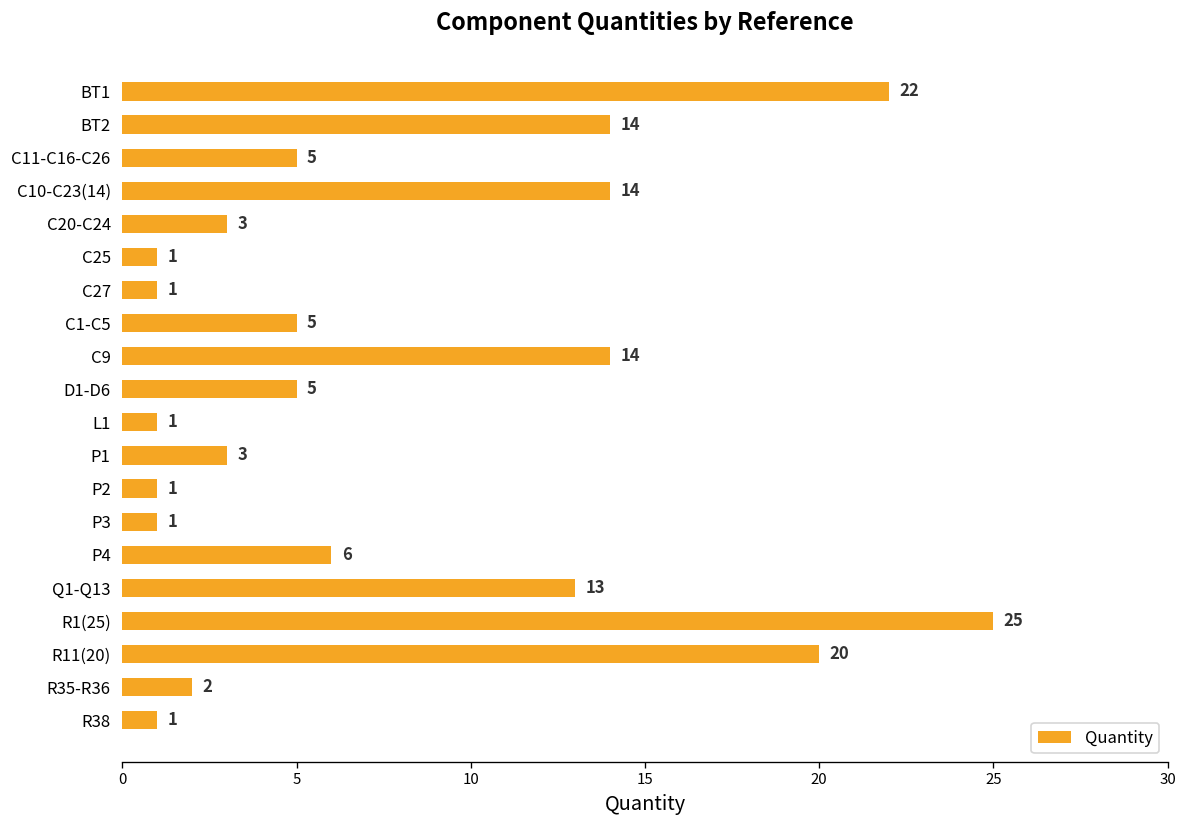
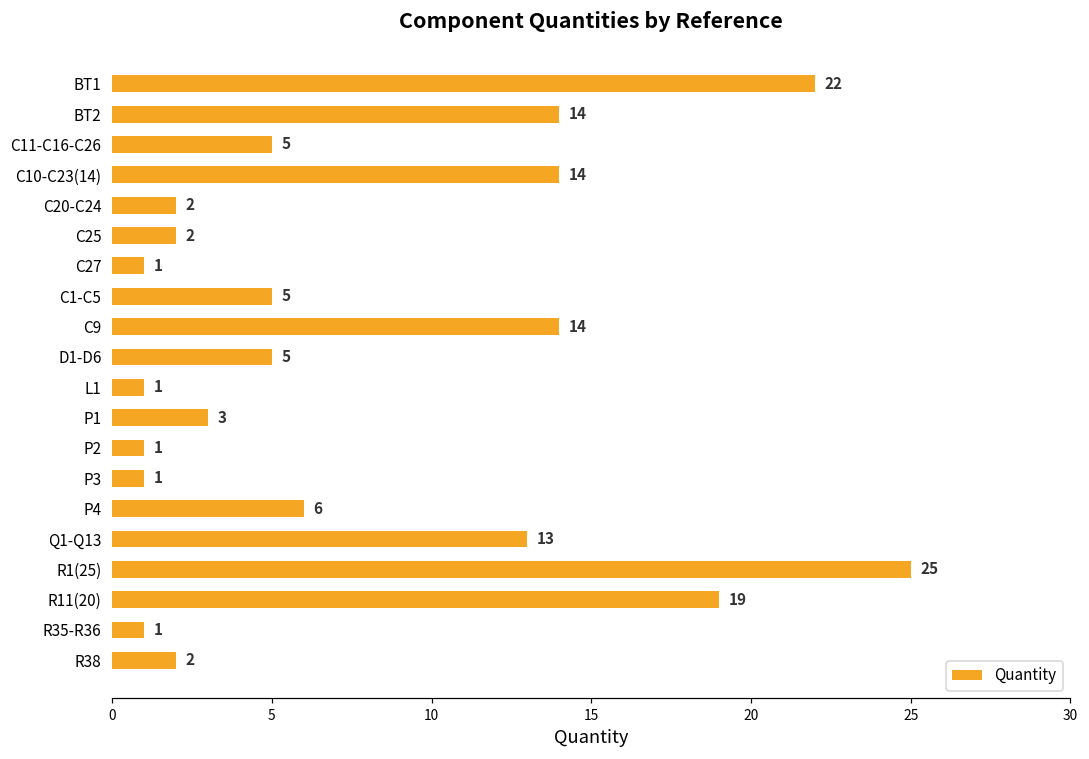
  {
    "BT1": 22,
    "BT2": 14,
    "C11-C16-C26": 5,
    "C10-C23(14)": 14,
-   "C20-C24": 3,
-   "C25": 1,
+   "C20-C24": 2,
+   "C25": 2,
    "C27": 1,
    "C1-C5": 5,
    "C9": 14,
    "D1-D6": 5,
    "L1": 1,
    "P1": 3,
    "P2": 1,
    "P3": 1,
    "P4": 6,
    "Q1-Q13": 13,
    "R1(25)": 25,
-   "R11(20)": 20,
-   "R35-R36": 2,
-   "R38": 1
+   "R11(20)": 19,
+   "R35-R36": 1,
+   "R38": 2
  }
